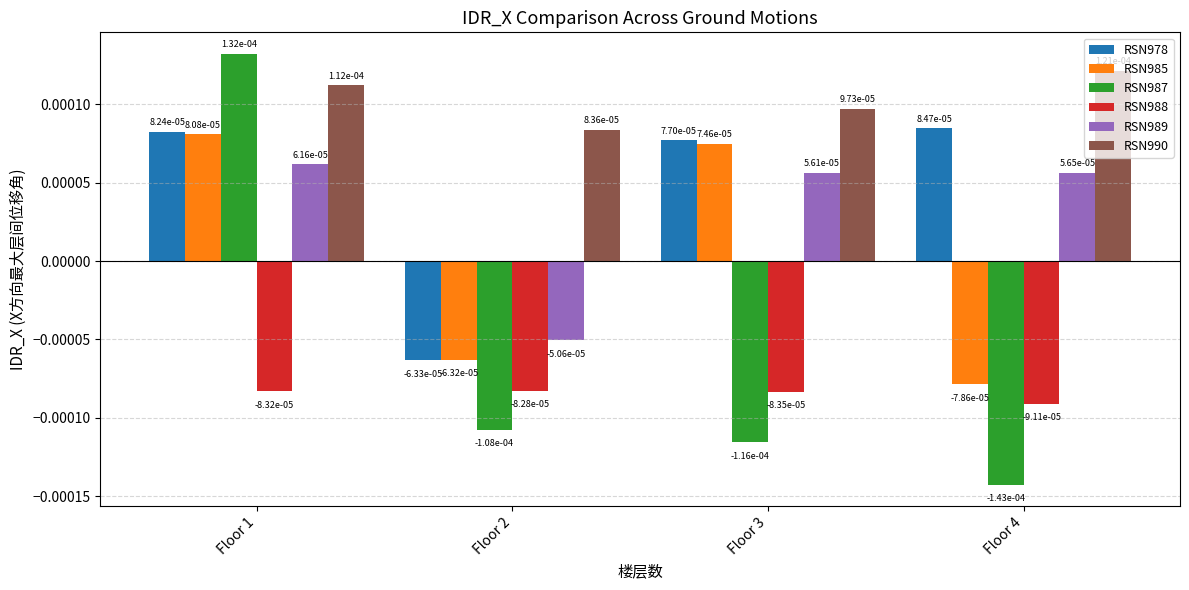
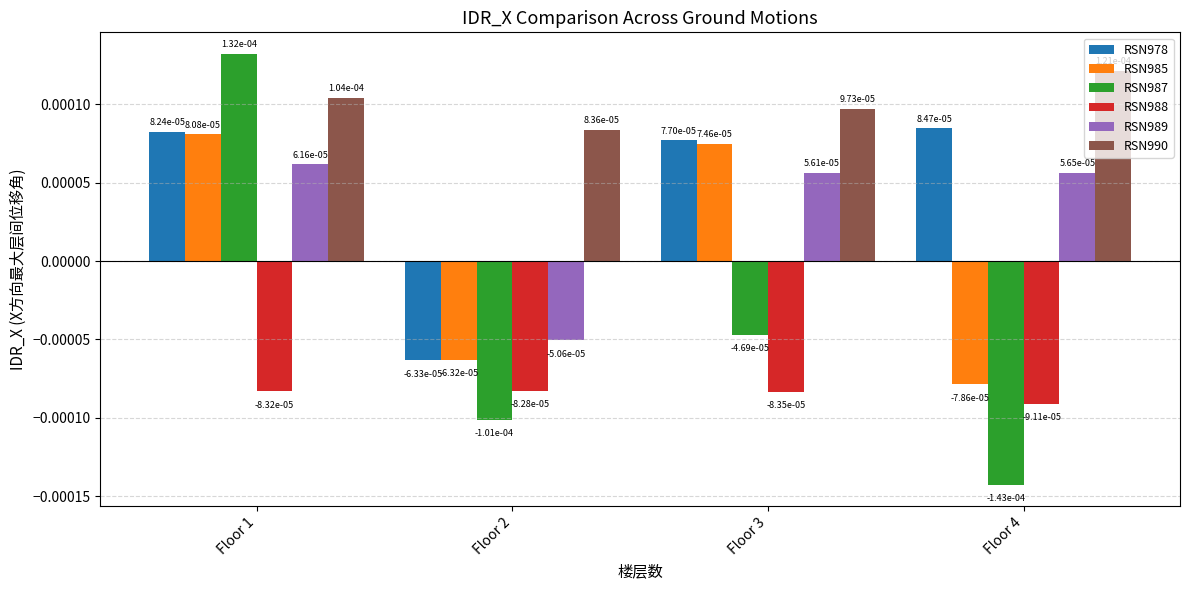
  {
    "RSN978": {
      "Floor 1": "8.24e-05",
      "Floor 2": "-6.33e-05",
      "Floor 3": "7.70e-05",
      "Floor 4": "8.47e-05"
    },
    "RSN985": {
      "Floor 1": "8.08e-05",
      "Floor 2": "-6.32e-05",
      "Floor 3": "7.46e-05",
      "Floor 4": "-7.86e-05"
    },
    "RSN987": {
      "Floor 1": "1.32e-04",
-     "Floor 2": "-1.08e-04",
-     "Floor 3": "-1.16e-04",
+     "Floor 2": "-1.01e-04",
+     "Floor 3": "-4.69e-05",
      "Floor 4": "-1.43e-04"
    },
    "RSN988": {
      "Floor 1": "-8.32e-05",
      "Floor 2": "-8.28e-05",
      "Floor 3": "-8.35e-05",
      "Floor 4": "-9.11e-05"
    },
    "RSN989": {
      "Floor 1": "6.16e-05",
      "Floor 2": "-5.06e-05",
      "Floor 3": "5.61e-05",
      "Floor 4": "5.65e-05"
    },
    "RSN990": {
-     "Floor 1": "1.12e-04",
+     "Floor 1": "1.04e-04",
      "Floor 2": "8.36e-05",
      "Floor 3": "9.73e-05"
    }
  }
